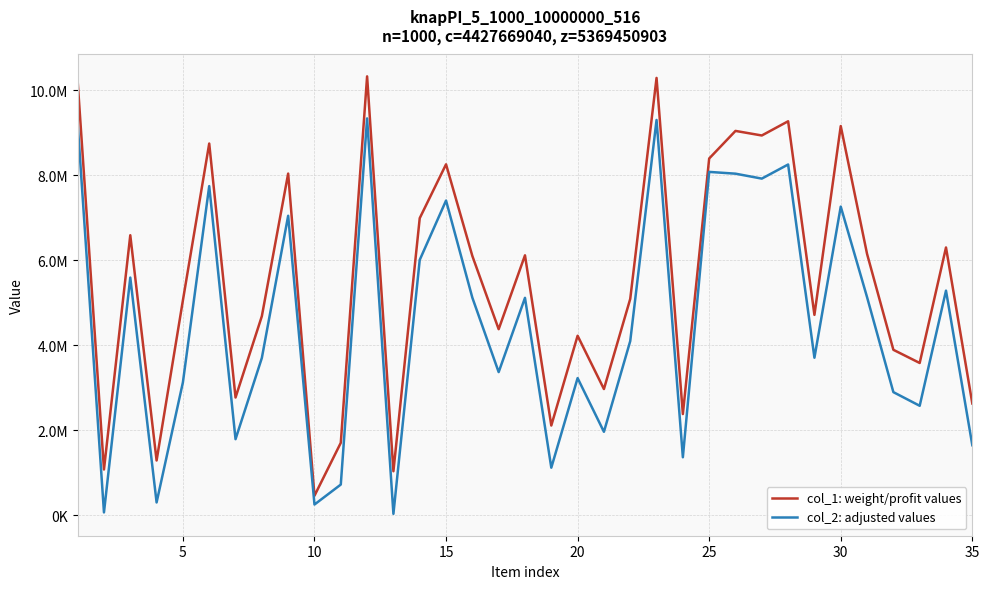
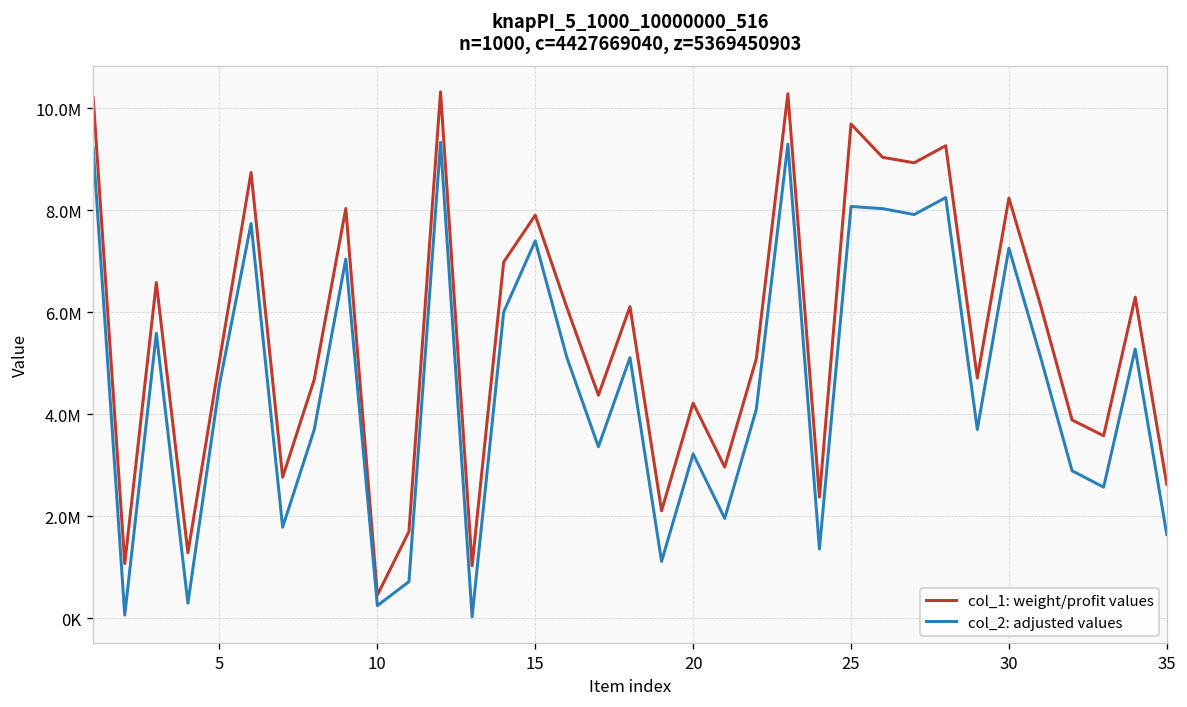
  {
    "col_1: weight/profit values": {
      "5": 5100000,
      "10": 500000,
-     "15": 8300000,
+     "15": 7900000,
      "20": 4200000,
-     "25": 8400000,
-     "30": 9200000,
+     "25": 9700000,
+     "30": 8200000,
      "35": 2600000
    },
    "col_2: adjusted values": {
-     "5": 3100000,
+     "5": 4600000,
      "10": 200000,
      "15": 7400000,
      "20": 3200000,
      "25": 8100000,
      "30": 7300000,
      "35": 1600000
    }
  }
